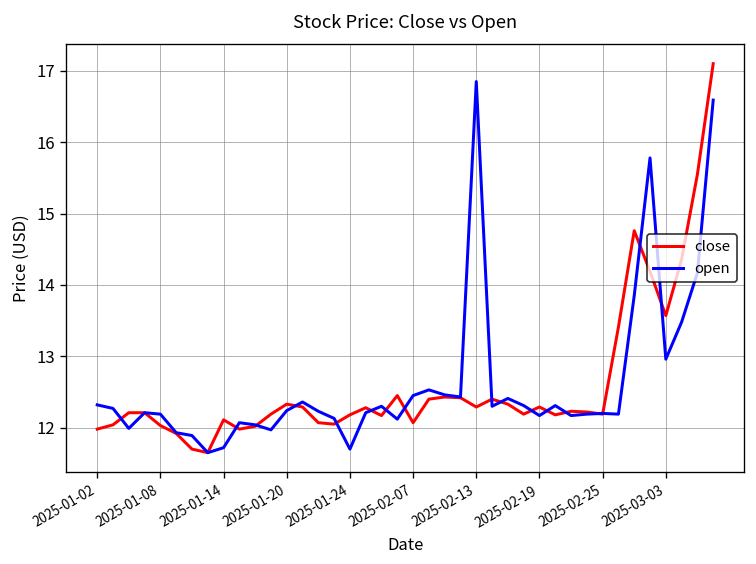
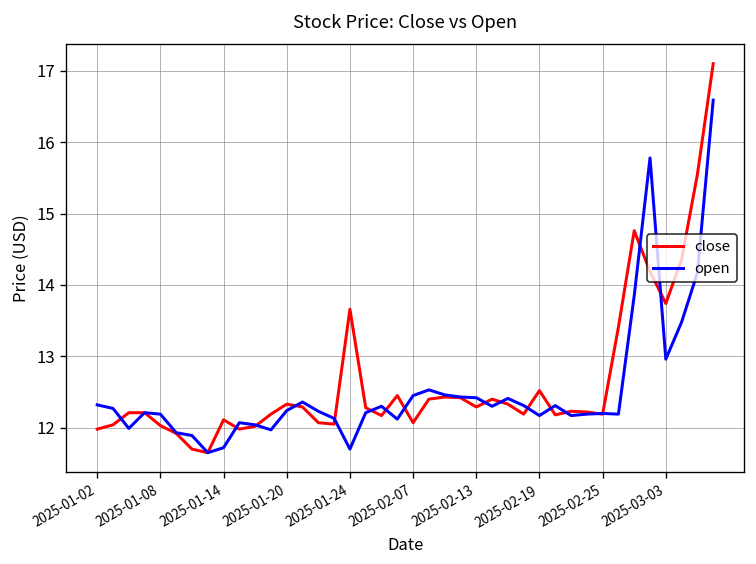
  {
    "close": {
      "2025-01-02": 12.0,
      "2025-01-08": 12.0,
      "2025-01-14": 12.1,
      "2025-01-20": 12.3,
-     "2025-01-24": 12.2,
+     "2025-01-24": 13.7,
      "2025-02-07": 12.1,
      "2025-02-13": 12.3,
-     "2025-02-19": 12.3,
-     "2025-03-03": 13.6
+     "2025-02-19": 12.5,
+     "2025-03-03": 13.7
    },
    "open": {
      "2025-01-02": 12.3,
      "2025-01-08": 12.2,
      "2025-01-14": 11.7,
      "2025-01-20": 12.2,
      "2025-01-24": 11.7,
      "2025-02-07": 12.5,
-     "2025-02-13": 16.9,
+     "2025-02-13": 12.4,
      "2025-02-19": 12.2,
      "2025-03-03": 13.0
    }
  }
